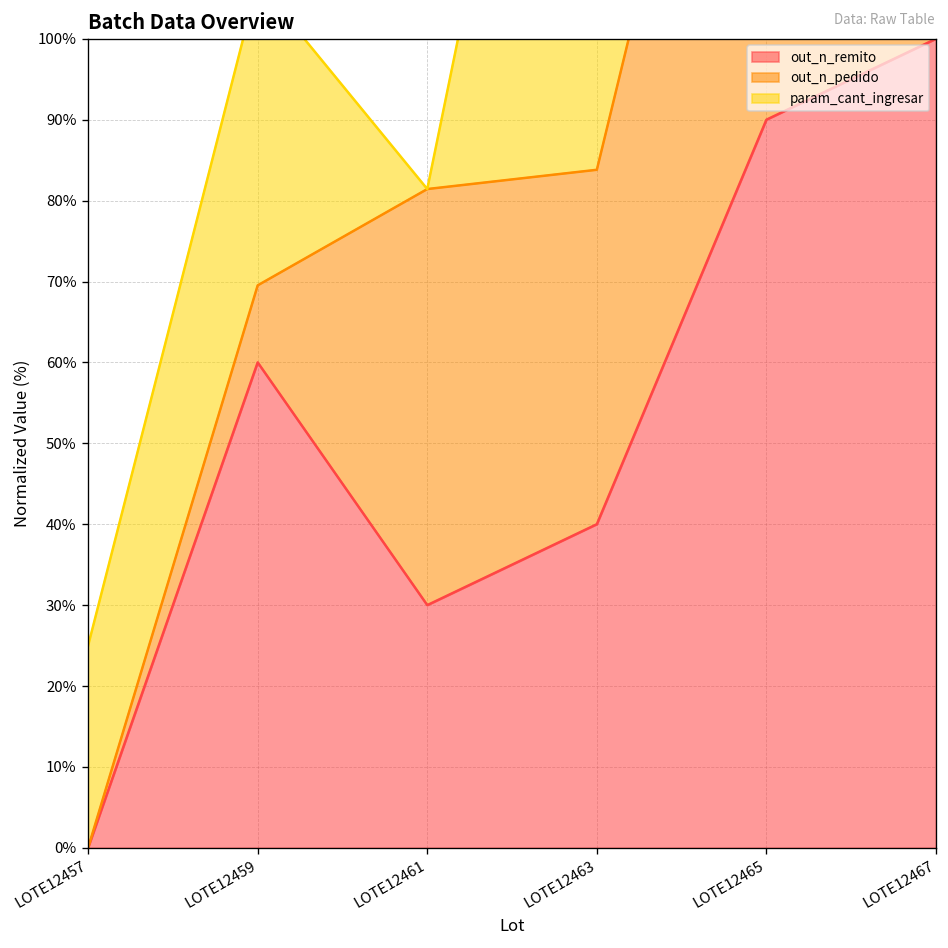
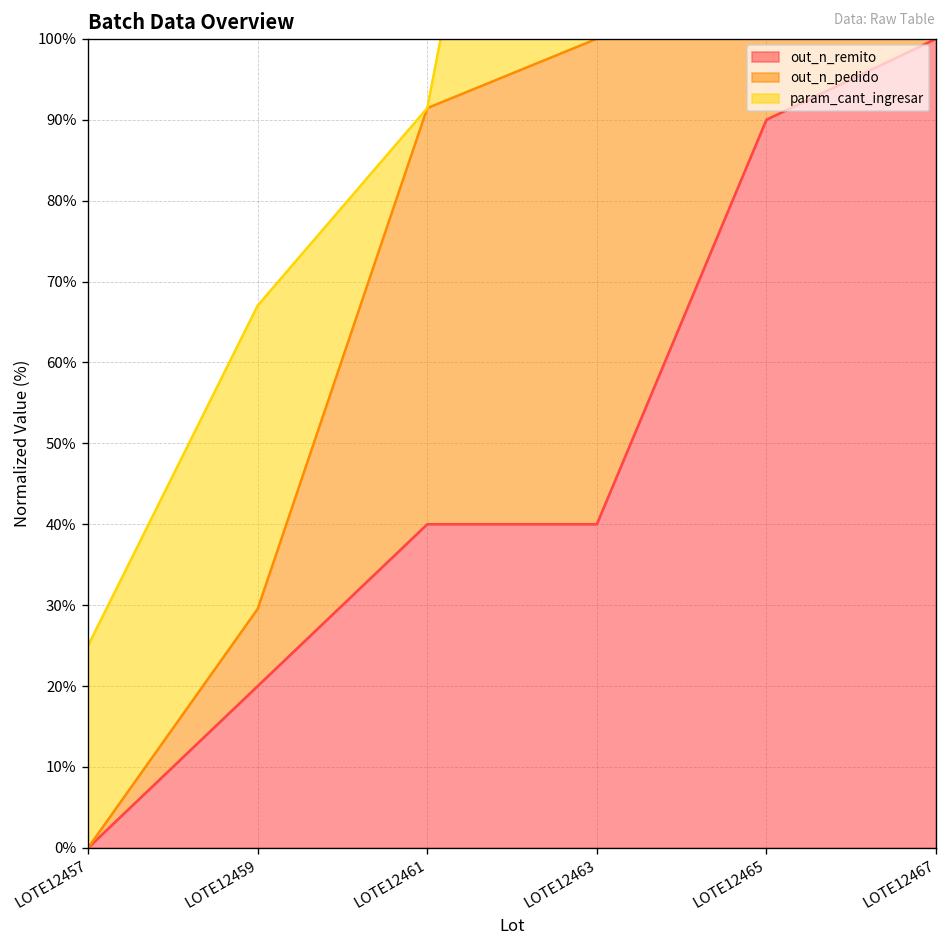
  {
    "out_n_remito": {
-     "LOTE12459": "60%",
-     "LOTE12461": "30%",
+     "LOTE12459": "20%",
+     "LOTE12461": "40%",
      "LOTE12463": "40%",
      "LOTE12465": "90%",
      "LOTE12467": "100%"
    },
    "out_n_pedido": {
      "LOTE12459": "10%",
-     "LOTE12463": "44%"
+     "LOTE12463": "60%"
    },
    "param_cant_ingresar": {
      "LOTE12457": "25%"
    }
  }
